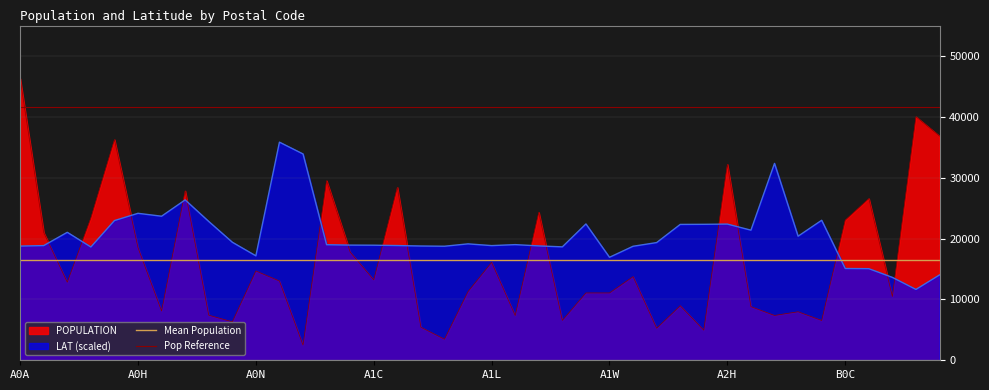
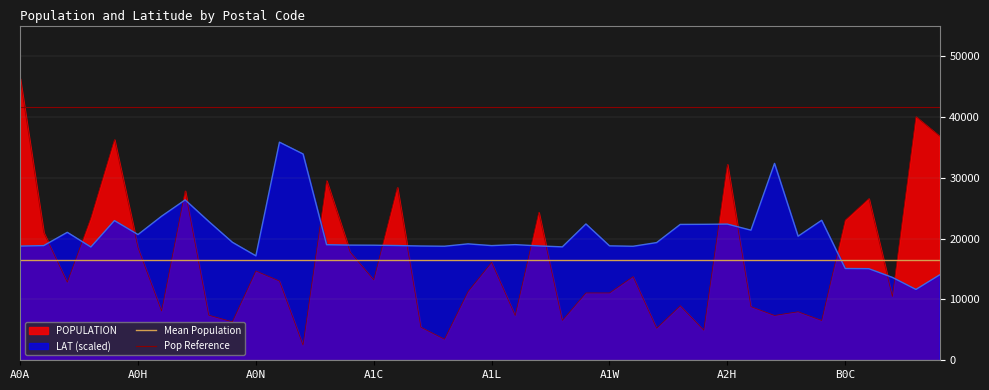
  {
    "POPULATION": {
      "A0A": 46000,
      "A0H": 18000,
      "A0N": 15000,
      "A1C": 13000,
      "A1L": 16000,
      "A1W": 11000,
      "A2H": 32000,
      "B0C": 23000
    },
    "LAT (scaled)": {
      "A0A": 19000,
-     "A0H": 24000,
+     "A0H": 21000,
      "A0N": 17000,
      "A1C": 19000,
      "A1L": 19000,
-     "A1W": 17000,
+     "A1W": 19000,
      "A2H": 22000,
      "B0C": 15000
    }
  }
